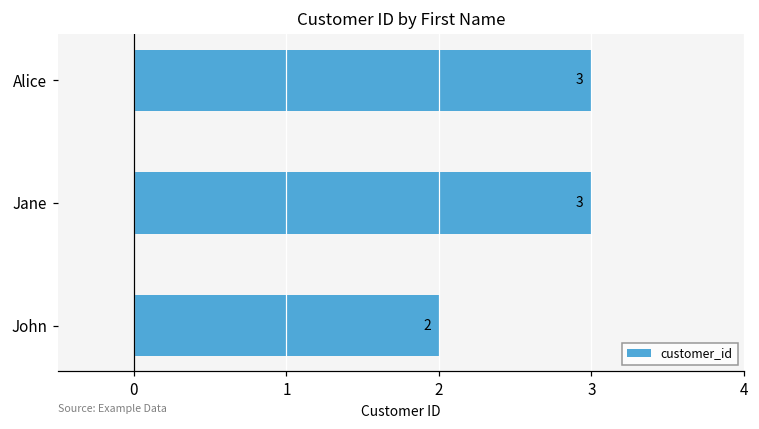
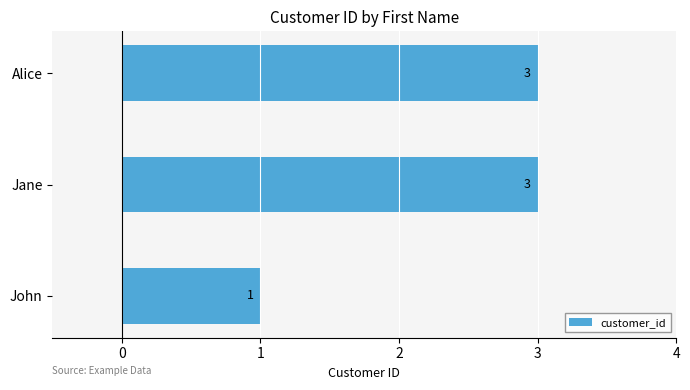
  {
    "Alice": 3,
    "Jane": 3,
-   "John": 2
+   "John": 1
  }
